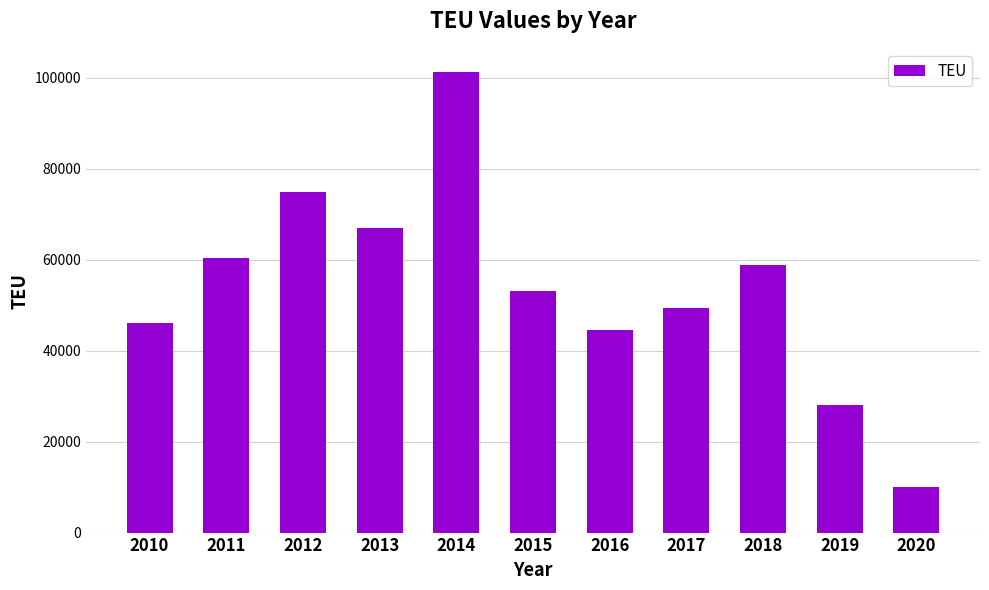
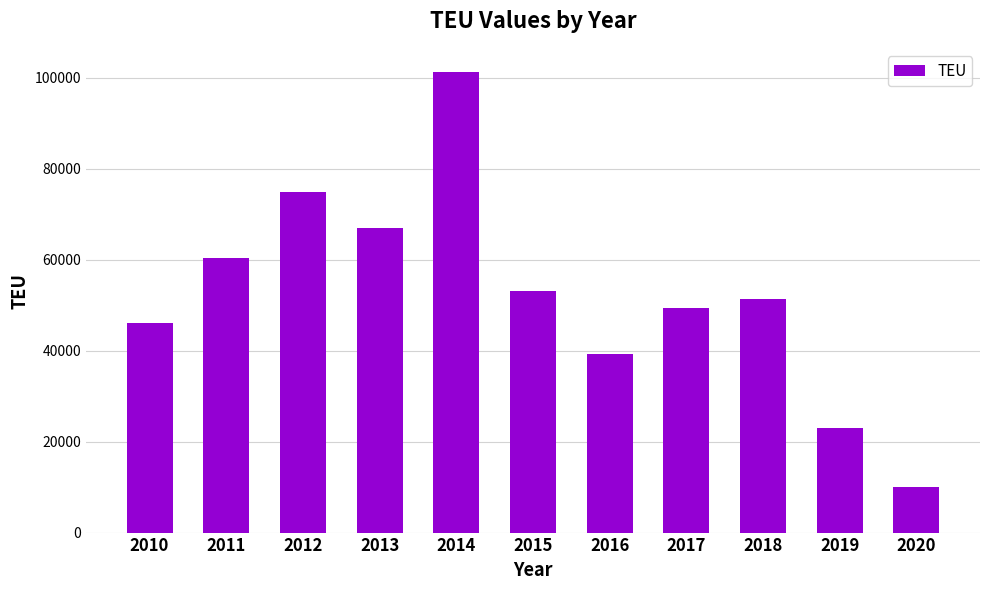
  {
    "2010": 46000,
    "2011": 60000,
    "2012": 75000,
    "2013": 67000,
    "2014": 101000,
    "2015": 53000,
-   "2016": 45000,
+   "2016": 39000,
    "2017": 49000,
-   "2018": 59000,
-   "2019": 28000,
+   "2018": 51000,
+   "2019": 23000,
    "2020": 10000
  }
